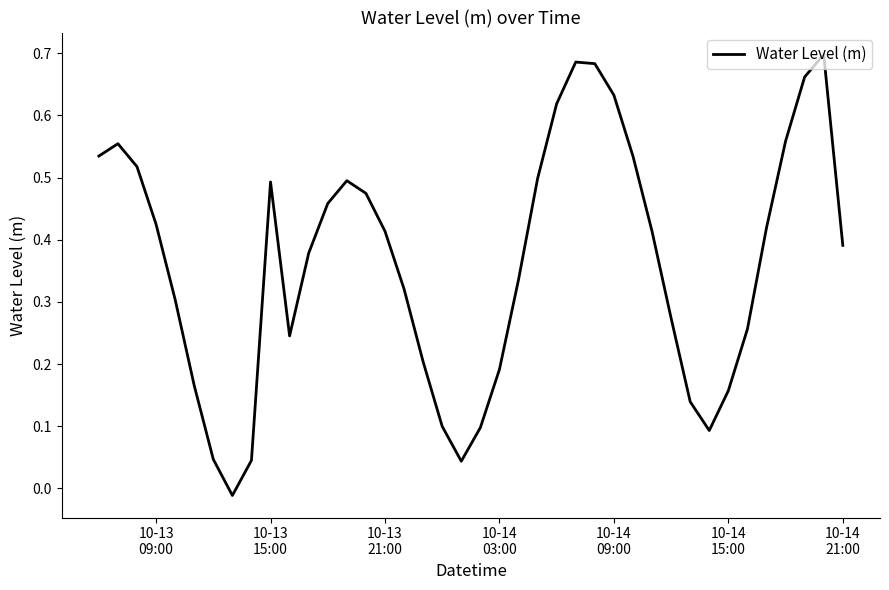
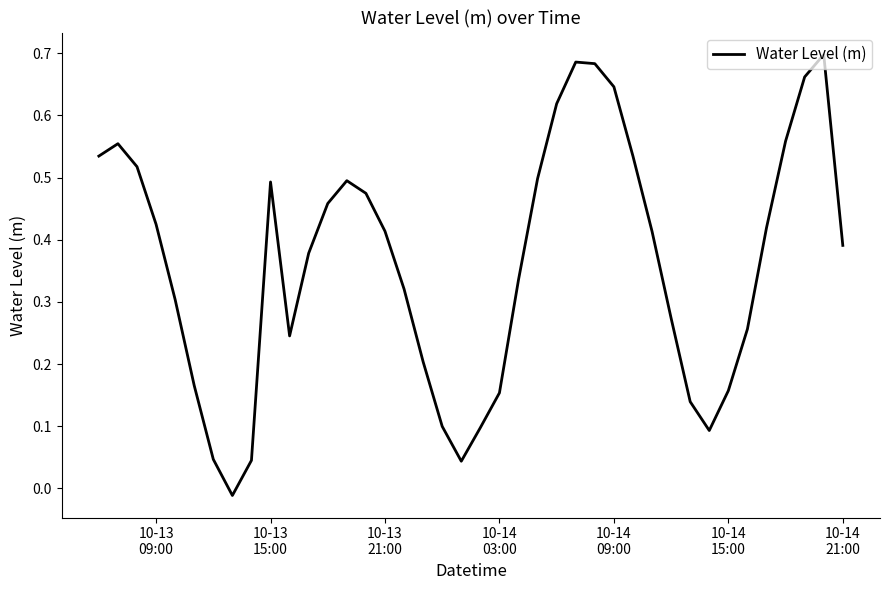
  {
    "10-13 09:00": 0.42,
    "10-13 15:00": 0.49,
    "10-13 21:00": 0.41,
-   "10-14 03:00": 0.19,
-   "10-14 09:00": 0.63,
+   "10-14 03:00": 0.15,
+   "10-14 09:00": 0.65,
    "10-14 15:00": 0.16,
    "10-14 21:00": 0.39
  }
